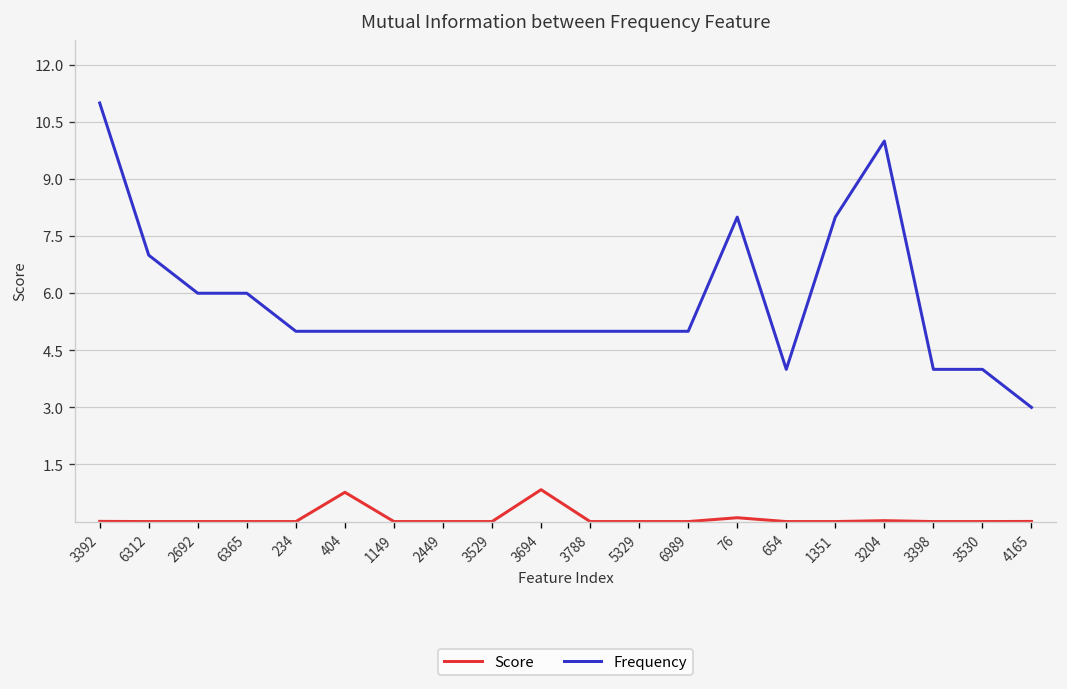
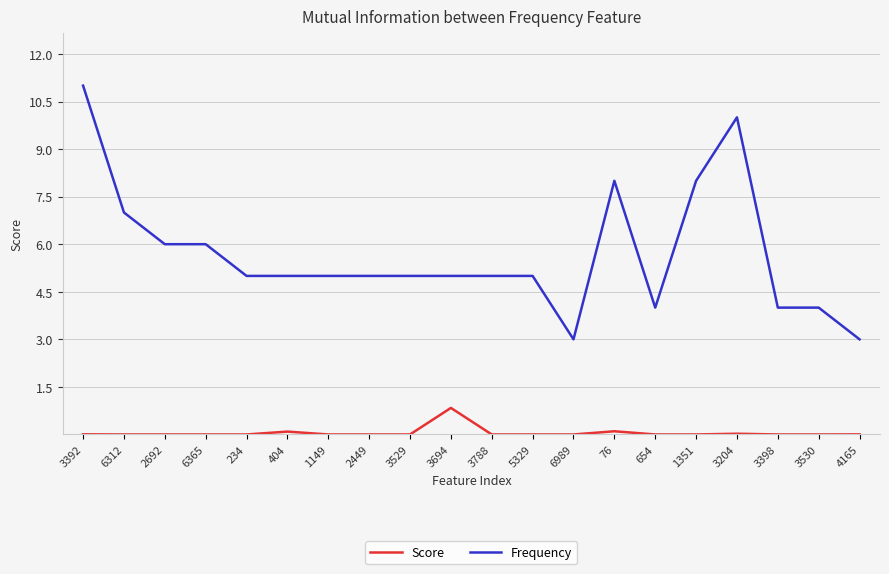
  {
    "Score": {
      "3392": 0.0,
      "6312": 0.0,
      "2692": 0.0,
      "6365": 0.0,
      "234": 0.0,
-     "404": 0.8,
+     "404": 0.1,
      "1149": 0.0,
      "2449": 0.0,
      "3529": 0.0,
      "3694": 0.8,
      "3788": 0.0,
      "5329": 0.0,
      "6989": 0.0,
      "76": 0.1,
      "654": 0.0,
      "1351": 0.0,
      "3204": 0.0,
      "3398": 0.0,
      "3530": 0.0,
      "4165": 0.0
    },
    "Frequency": {
      "3392": 11,
      "6312": 7,
      "2692": 6,
      "6365": 6,
      "234": 5,
      "404": 5,
      "1149": 5,
      "2449": 5,
      "3529": 5,
      "3694": 5,
      "3788": 5,
      "5329": 5,
-     "6989": 5,
+     "6989": 3,
      "76": 8,
      "654": 4,
      "1351": 8,
      "3204": 10,
      "3398": 4,
      "3530": 4,
      "4165": 3
    }
  }
